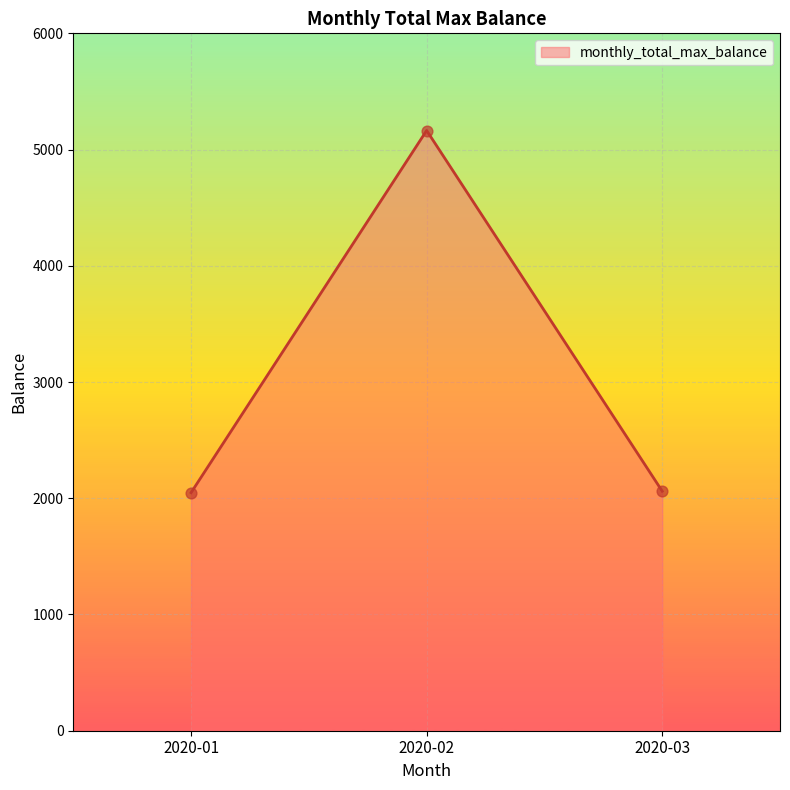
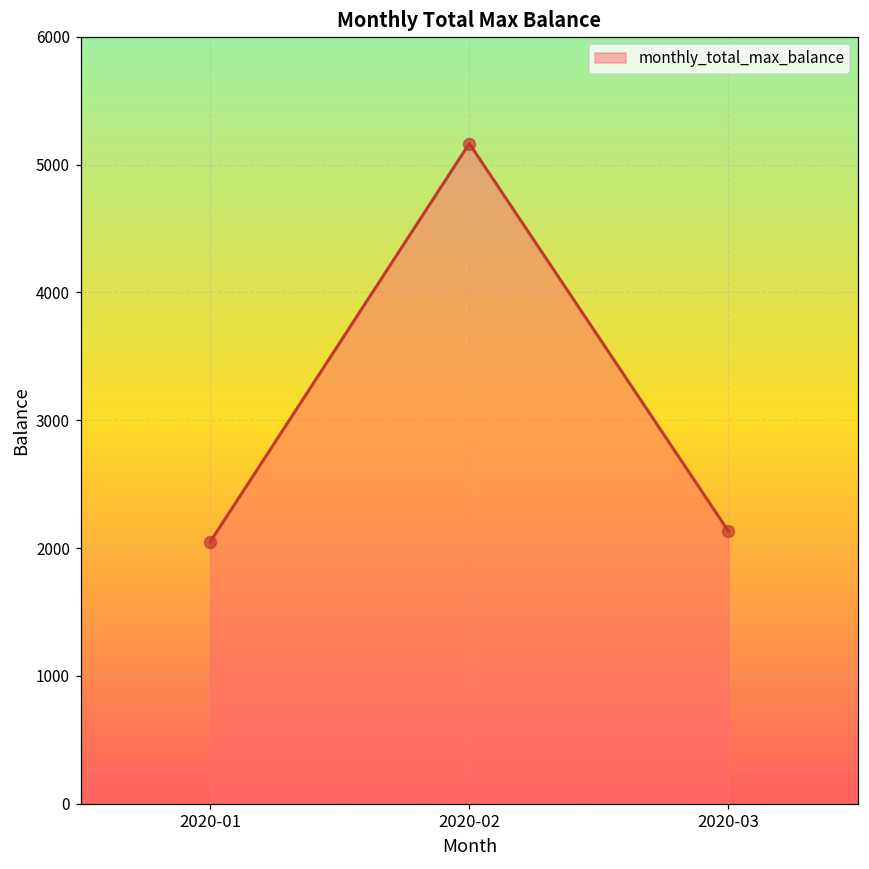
  {
    "2020-01": 2050,
    "2020-02": 5160,
-   "2020-03": 2060
+   "2020-03": 2130
  }
